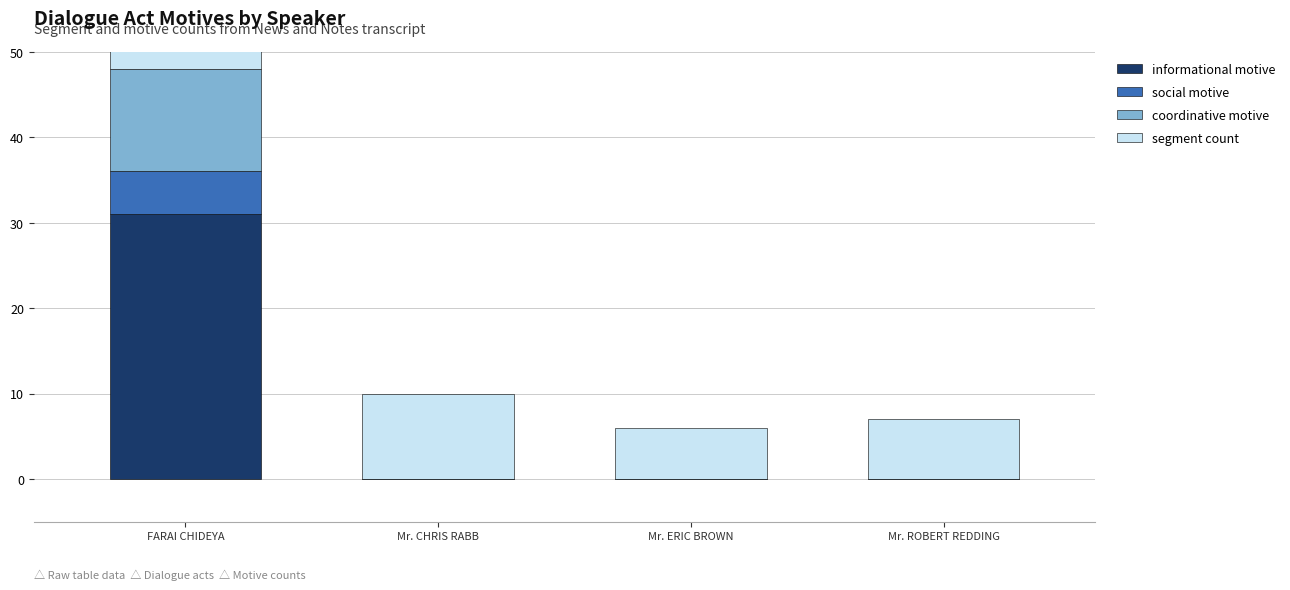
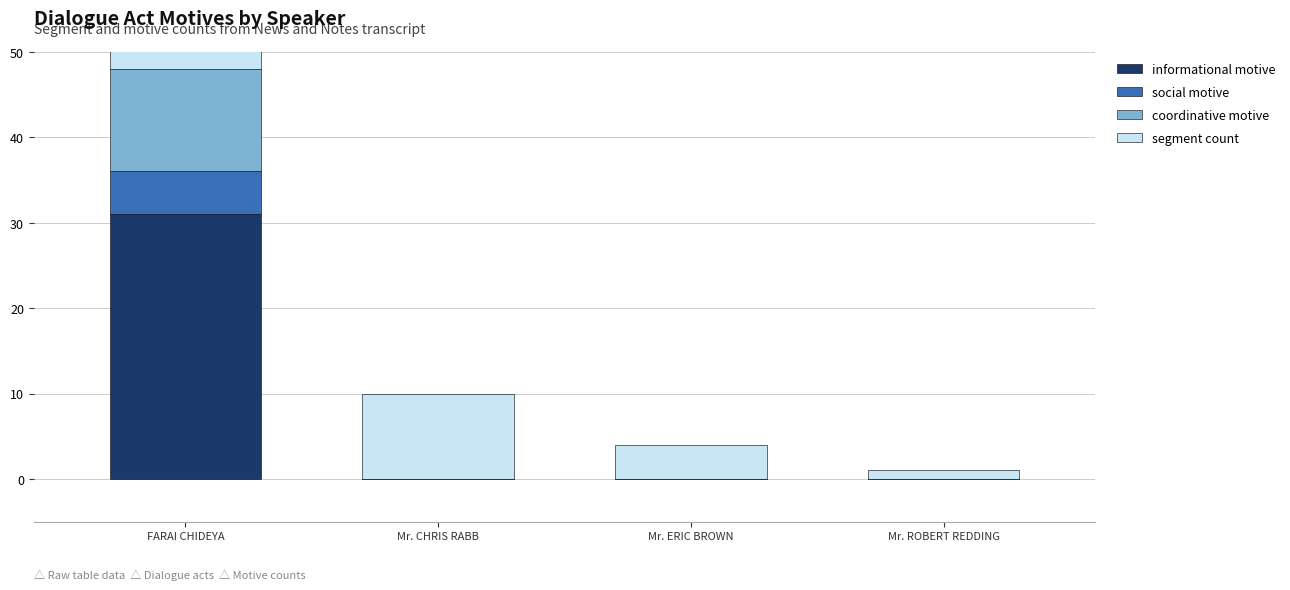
  {
    "informational motive": {
      "FARAI CHIDEYA": 31,
      "Mr. CHRIS RABB": 0,
      "Mr. ERIC BROWN": 0,
      "Mr. ROBERT REDDING": 0
    },
    "social motive": {
      "FARAI CHIDEYA": 5,
      "Mr. CHRIS RABB": 0,
      "Mr. ERIC BROWN": 0,
      "Mr. ROBERT REDDING": 0
    },
    "coordinative motive": {
      "FARAI CHIDEYA": 12,
      "Mr. CHRIS RABB": 0,
      "Mr. ERIC BROWN": 0,
      "Mr. ROBERT REDDING": 0
    },
    "segment count": {
      "Mr. CHRIS RABB": 10,
-     "Mr. ERIC BROWN": 6,
-     "Mr. ROBERT REDDING": 7
+     "Mr. ERIC BROWN": 4,
+     "Mr. ROBERT REDDING": 1
    }
  }
